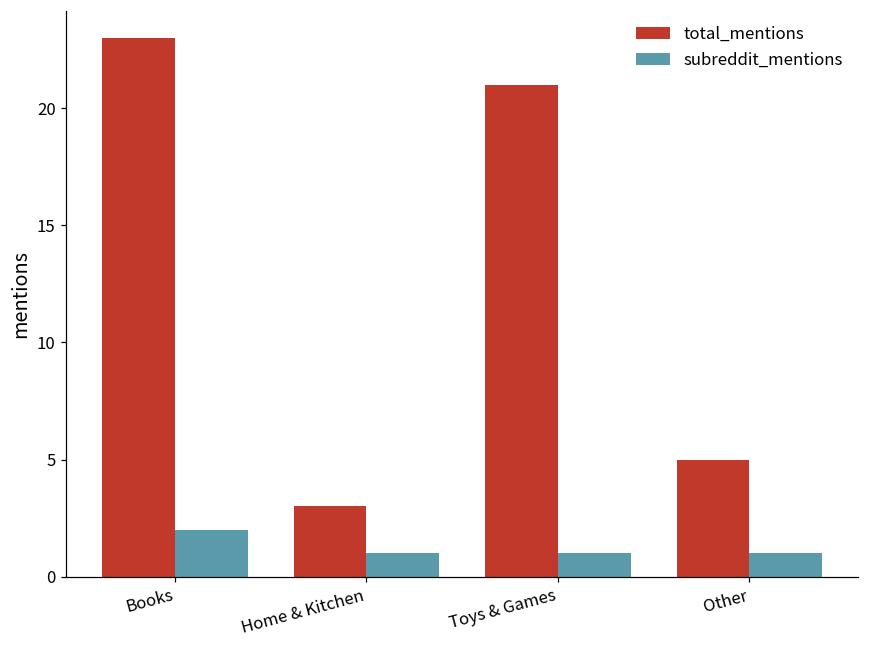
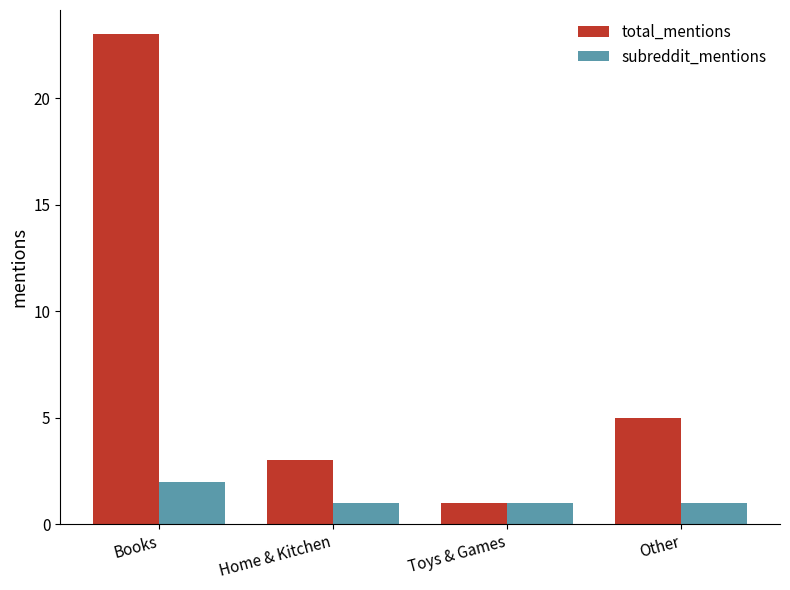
  {
    "total_mentions": {
      "Books": 23,
      "Home & Kitchen": 3,
-     "Toys & Games": 21,
+     "Toys & Games": 1,
      "Other": 5
    },
    "subreddit_mentions": {
      "Books": 2,
      "Home & Kitchen": 1,
      "Toys & Games": 1,
      "Other": 1
    }
  }
